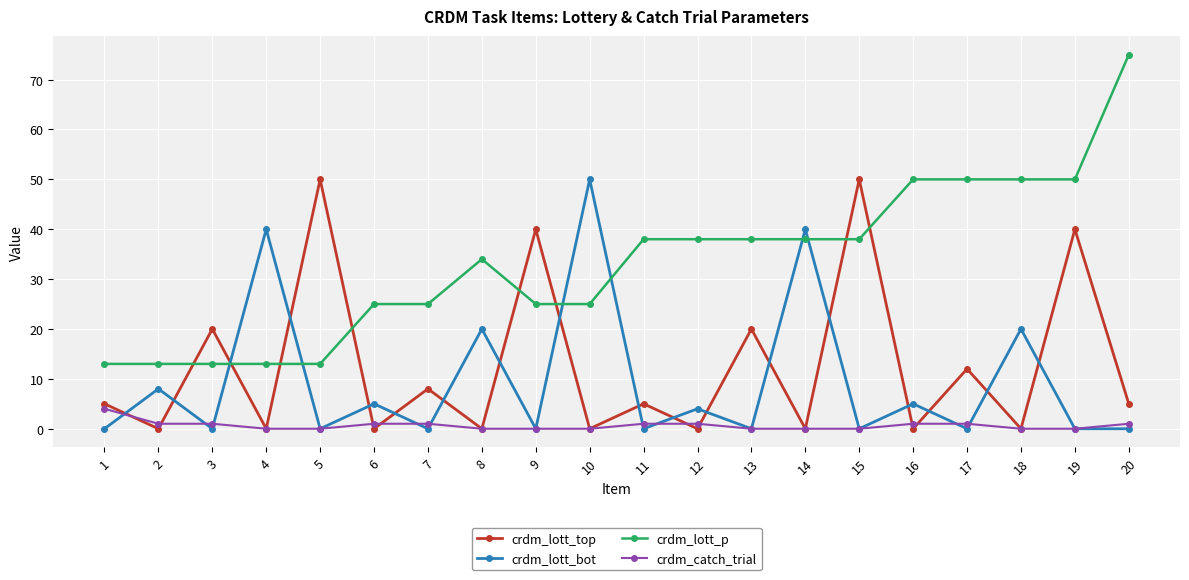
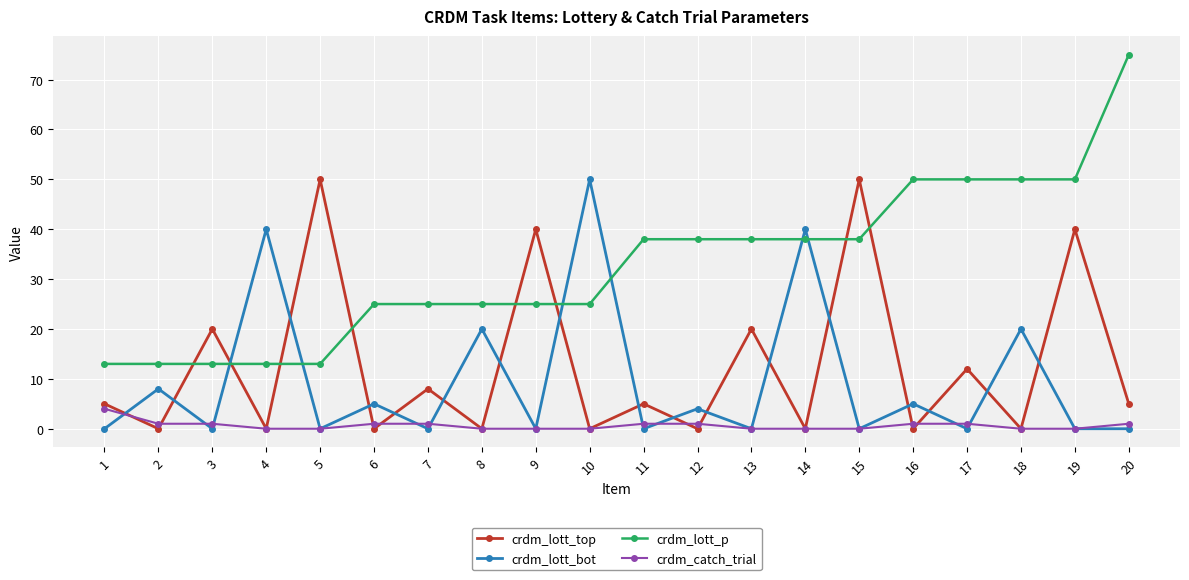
  {
    "crdm_lott_top": {
      "1": 5,
      "2": 0,
      "3": 20,
      "5": 50,
      "6": 0,
      "7": 8,
      "9": 40,
      "11": 5,
      "12": 0,
      "13": 20,
      "15": 50,
      "16": 0,
      "17": 12,
      "19": 40,
      "20": 5
    },
    "crdm_lott_bot": {
      "1": 0,
      "2": 8,
      "3": 0,
      "4": 40,
      "6": 5,
      "7": 0,
      "8": 20,
      "10": 50,
      "11": 0,
      "12": 4,
      "14": 40,
      "16": 5,
      "17": 0,
      "18": 20,
      "20": 0
    },
    "crdm_lott_p": {
      "1": 13,
      "2": 13,
      "3": 13,
      "4": 13,
      "5": 13,
      "6": 25,
      "7": 25,
-     "8": 34,
+     "8": 25,
      "9": 25,
      "10": 25,
      "11": 38,
      "12": 38,
      "13": 38,
      "14": 38,
      "15": 38,
      "16": 50,
      "17": 50,
      "18": 50,
      "19": 50,
      "20": 75
    },
    "crdm_catch_trial": {
      "1": 4,
      "2": 1,
      "3": 1,
      "6": 1,
      "7": 1,
      "11": 1,
      "12": 1,
      "16": 1,
      "17": 1,
      "20": 1
    }
  }
